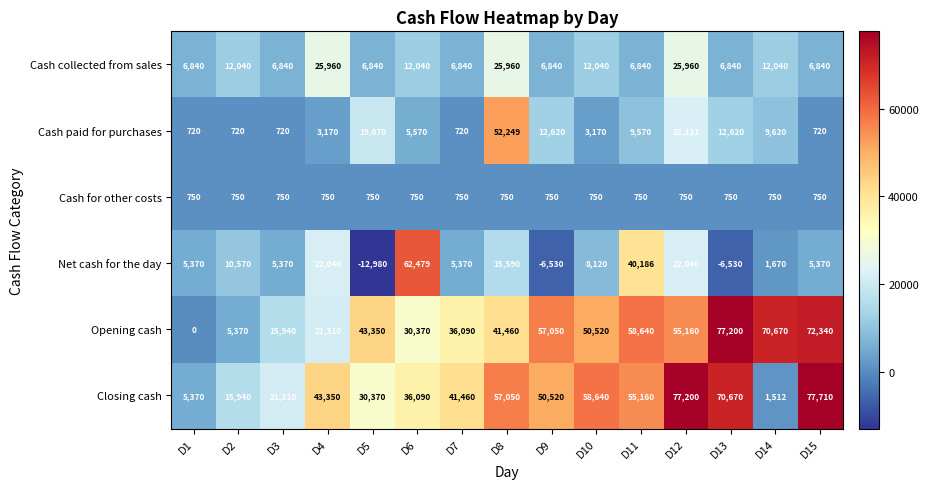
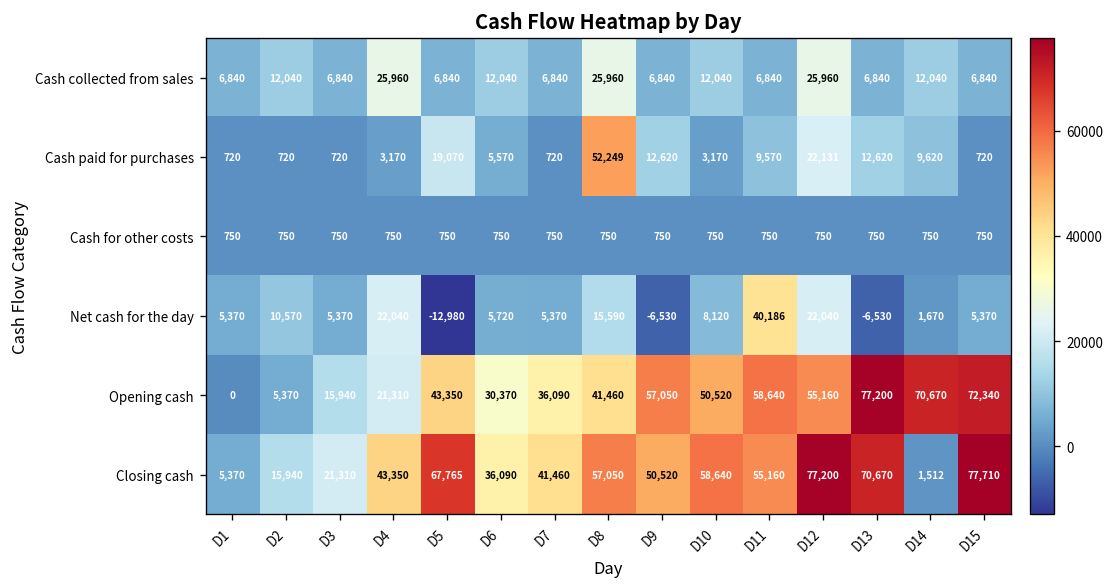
  {
    "Cash collected from sales": {
      "D1": "6,840",
      "D2": "12,040",
      "D3": "6,840",
      "D4": "25,960",
      "D5": "6,840",
      "D6": "12,040",
      "D7": "6,840",
      "D8": "25,960",
      "D9": "6,840",
      "D10": "12,040",
      "D11": "6,840",
      "D12": "25,960",
      "D13": "6,840",
      "D14": "12,040",
      "D15": "6,840"
    },
    "Cash paid for purchases": {
      "D1": "720",
      "D2": "720",
      "D3": "720",
      "D4": "3,170",
      "D5": "19,070",
      "D6": "5,570",
      "D7": "720",
      "D8": "52,249",
      "D9": "12,620",
      "D10": "3,170",
      "D11": "9,570",
      "D13": "12,620",
      "D14": "9,620",
      "D15": "720"
    },
    "Cash for other costs": {
      "D1": "750",
      "D2": "750",
      "D3": "750",
      "D4": "750",
      "D5": "750",
      "D6": "750",
      "D7": "750",
      "D8": "750",
      "D9": "750",
      "D10": "750",
      "D11": "750",
      "D12": "750",
      "D13": "750",
      "D14": "750",
      "D15": "750"
    },
    "Net cash for the day": {
      "D1": "5,370",
      "D2": "10,570",
      "D3": "5,370",
      "D5": "-12,980",
-     "D6": "62,479",
+     "D6": "5,720",
      "D7": "5,370",
      "D8": "15,590",
      "D9": "-6,530",
      "D10": "8,120",
      "D11": "40,186",
      "D13": "-6,530",
      "D14": "1,670",
      "D15": "5,370"
    },
    "Opening cash": {
      "D1": "0",
      "D2": "5,370",
      "D3": "15,940",
      "D5": "43,350",
      "D6": "30,370",
      "D7": "36,090",
      "D8": "41,460",
      "D9": "57,050",
      "D10": "50,520",
      "D11": "58,640",
      "D12": "55,160",
      "D13": "77,200",
      "D14": "70,670",
      "D15": "72,340"
    },
    "Closing cash": {
      "D1": "5,370",
      "D2": "15,940",
      "D4": "43,350",
-     "D5": "30,370",
+     "D5": "67,765",
      "D6": "36,090",
      "D7": "41,460",
      "D8": "57,050",
      "D9": "50,520",
      "D10": "58,640",
      "D11": "55,160",
      "D12": "77,200",
      "D13": "70,670",
      "D14": "1,512",
      "D15": "77,710"
    }
  }
